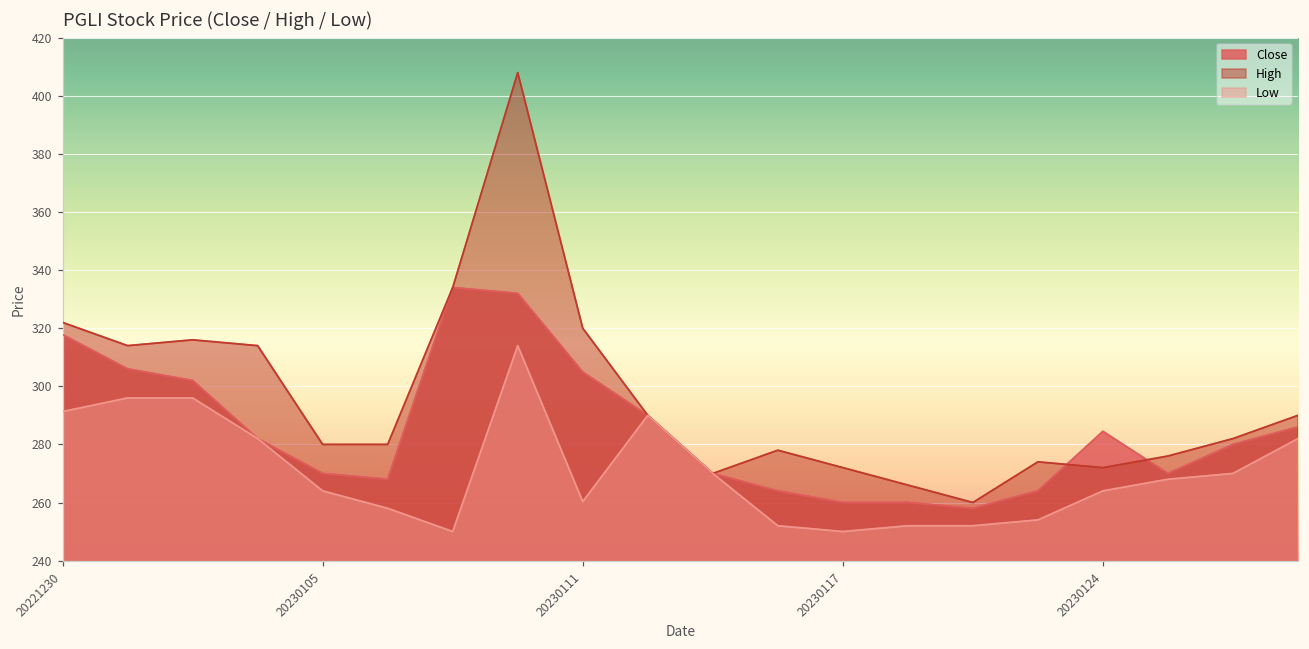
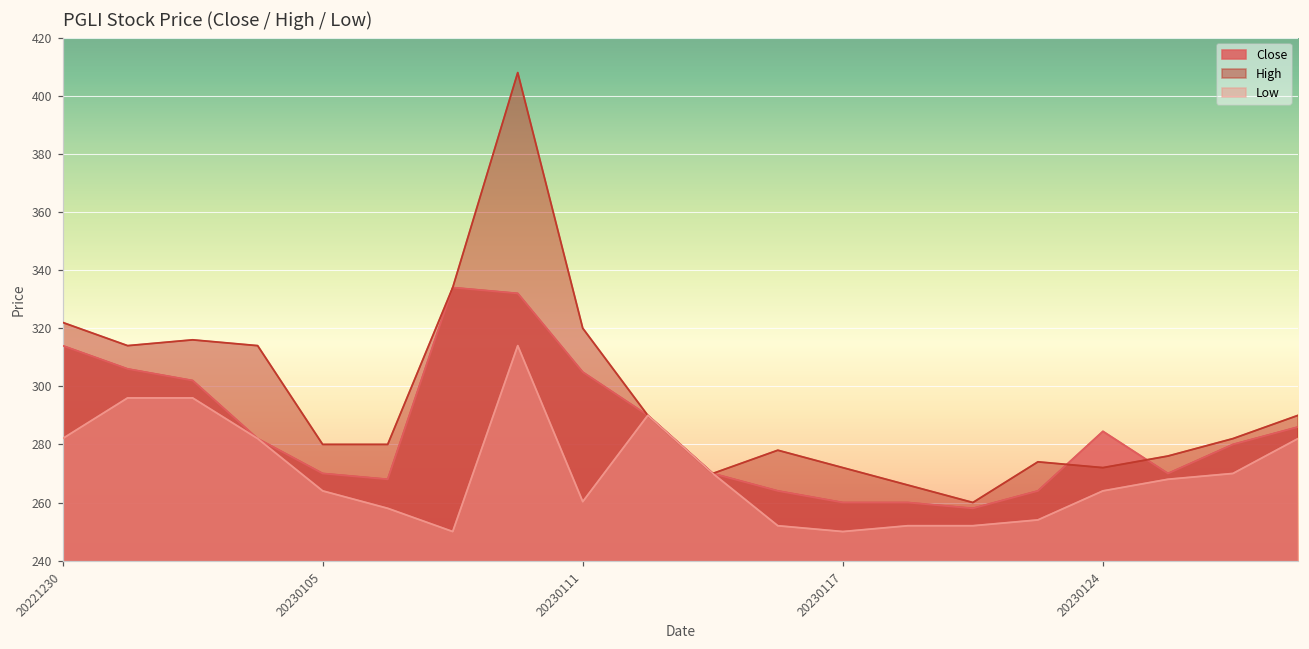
  {
    "Close": {
-     "20221230": 318,
+     "20221230": 314,
      "20230105": 270,
      "20230111": 305,
      "20230117": 260,
      "20230124": 285
    },
    "High": {
      "20221230": 322,
      "20230105": 280,
      "20230111": 320,
      "20230117": 272,
      "20230124": 272
    },
    "Low": {
-     "20221230": 291,
+     "20221230": 282,
      "20230105": 264,
      "20230111": 260,
      "20230117": 250,
      "20230124": 264
    }
  }
